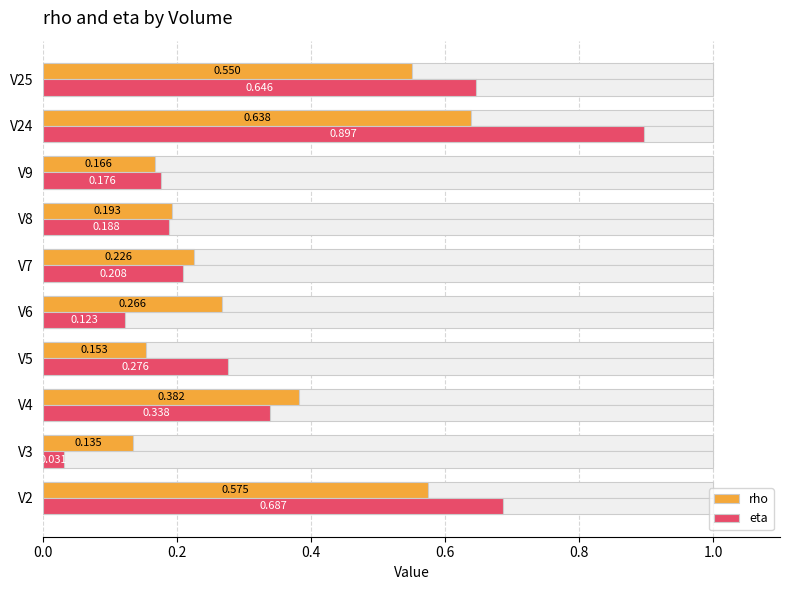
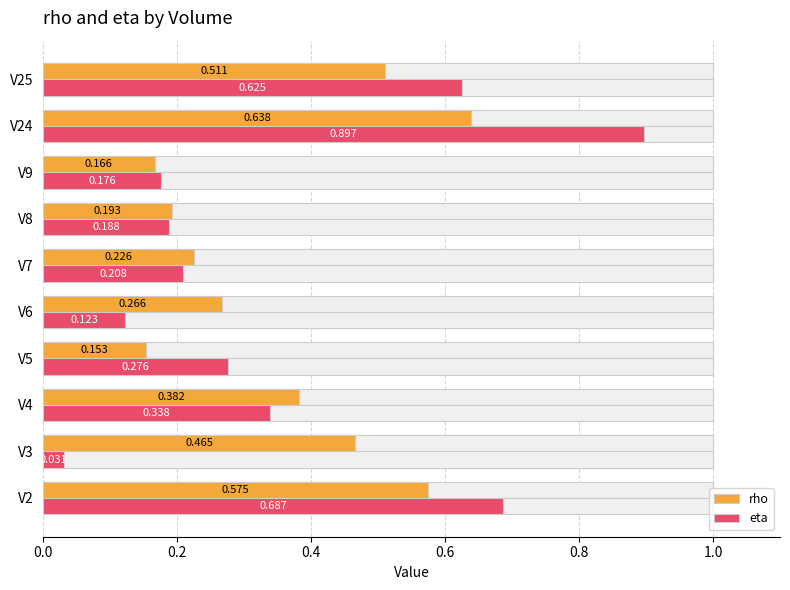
  {
    "rho": {
-     "V25": 0.550,
-     "V3": 0.135
+     "V25": 0.511,
+     "V3": 0.465
    },
    "eta": {
-     "V25": 0.646
+     "V25": 0.625
    }
  }
